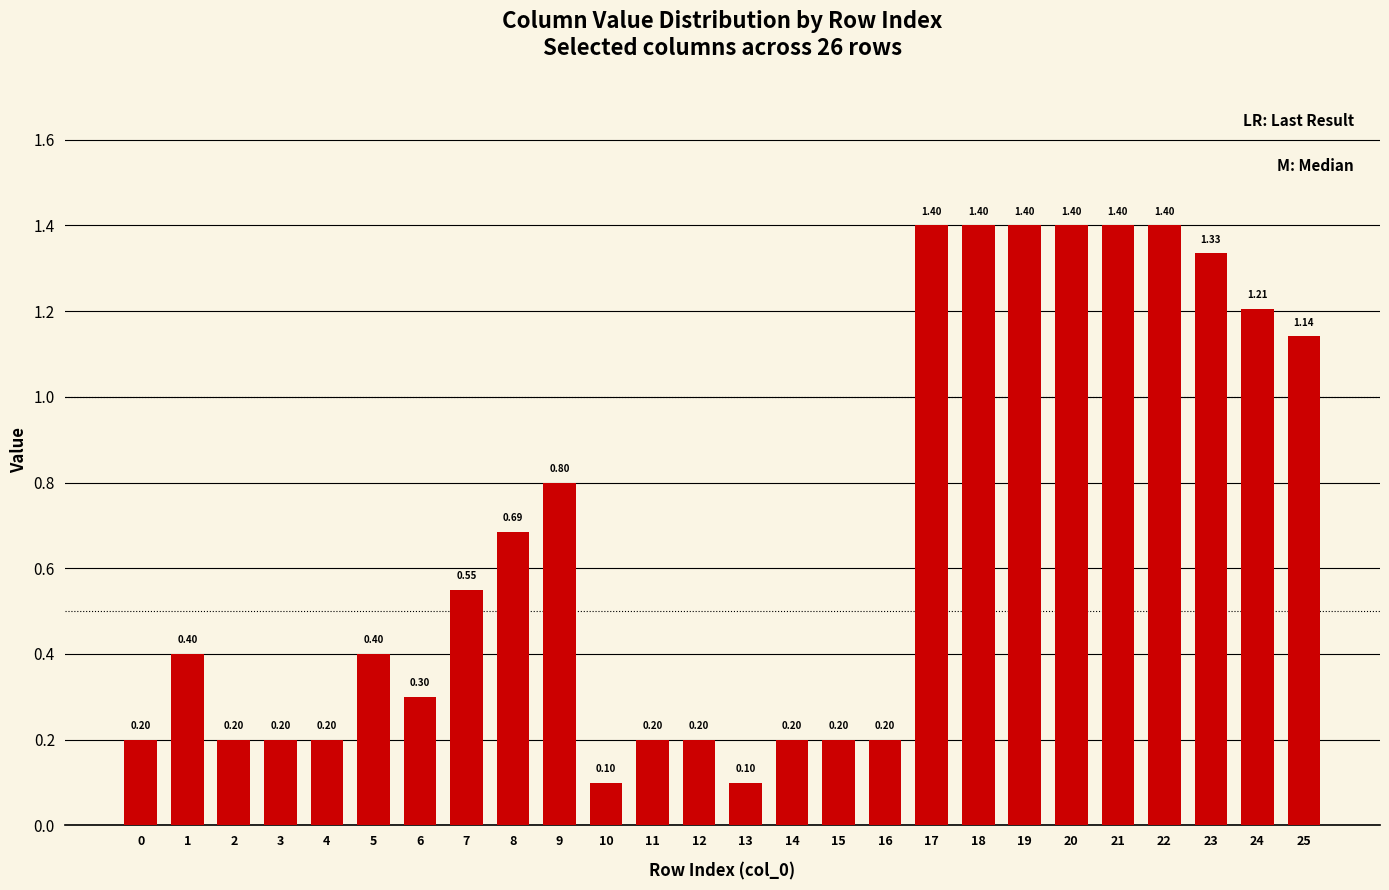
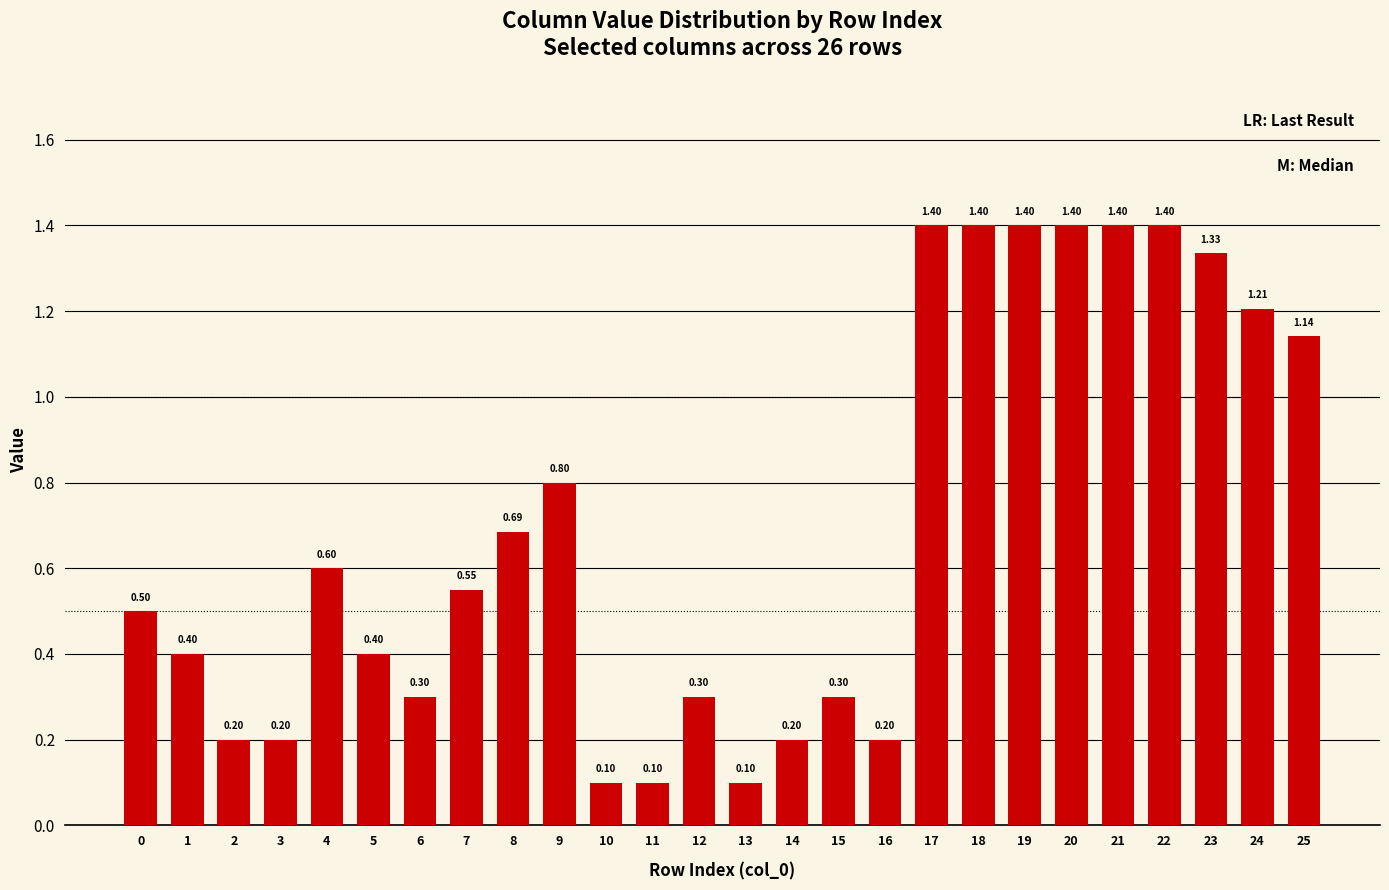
  {
-   "0": 0.20,
+   "0": 0.50,
    "1": 0.40,
    "2": 0.20,
    "3": 0.20,
-   "4": 0.20,
+   "4": 0.60,
    "5": 0.40,
    "6": 0.30,
    "7": 0.55,
    "8": 0.69,
    "9": 0.80,
    "10": 0.10,
-   "11": 0.20,
-   "12": 0.20,
+   "11": 0.10,
+   "12": 0.30,
    "13": 0.10,
    "14": 0.20,
-   "15": 0.20,
+   "15": 0.30,
    "16": 0.20,
    "17": 1.40,
    "18": 1.40,
    "19": 1.40,
    "20": 1.40,
    "21": 1.40,
    "22": 1.40,
    "23": 1.33,
    "24": 1.21,
    "25": 1.14
  }
